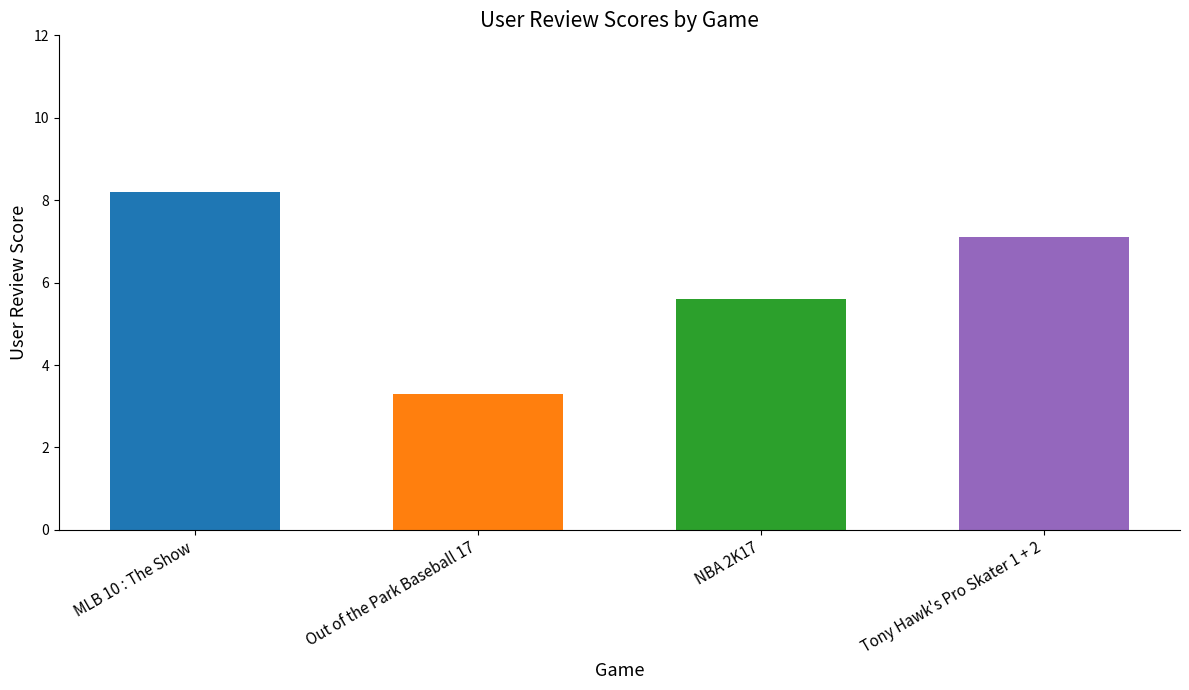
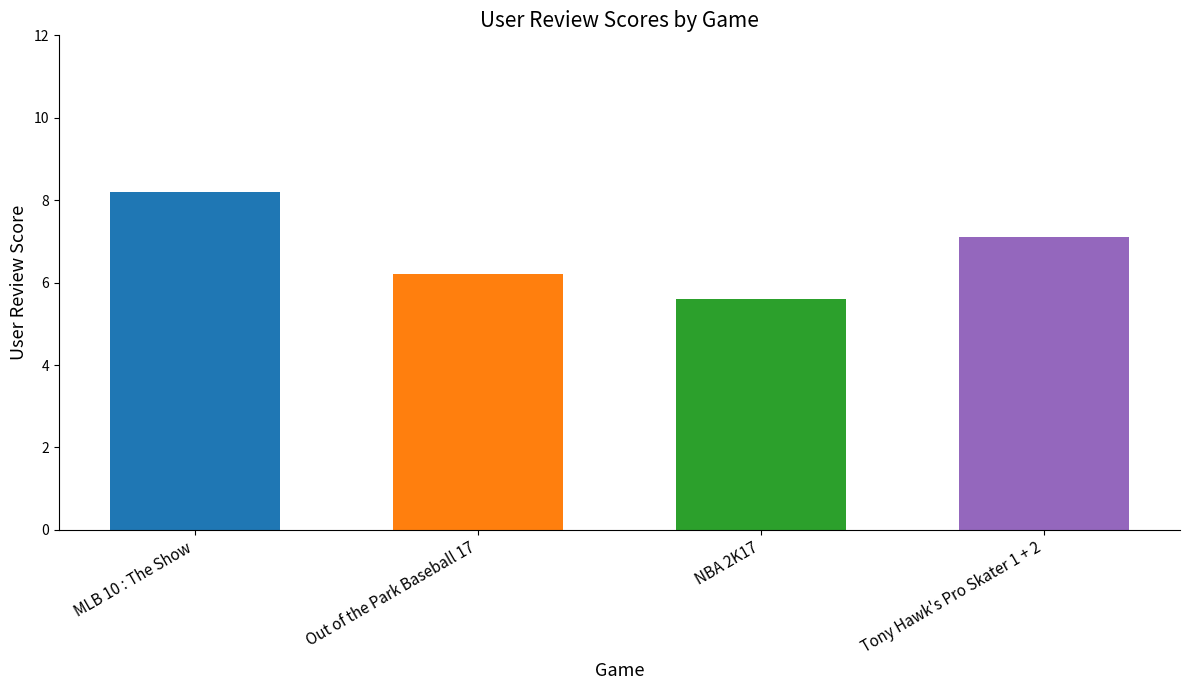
  {
    "MLB 10 : The Show": 8.2,
-   "Out of the Park Baseball 17": 3.3,
+   "Out of the Park Baseball 17": 6.2,
    "NBA 2K17": 5.6,
    "Tony Hawk's Pro Skater 1 + 2": 7.1
  }
